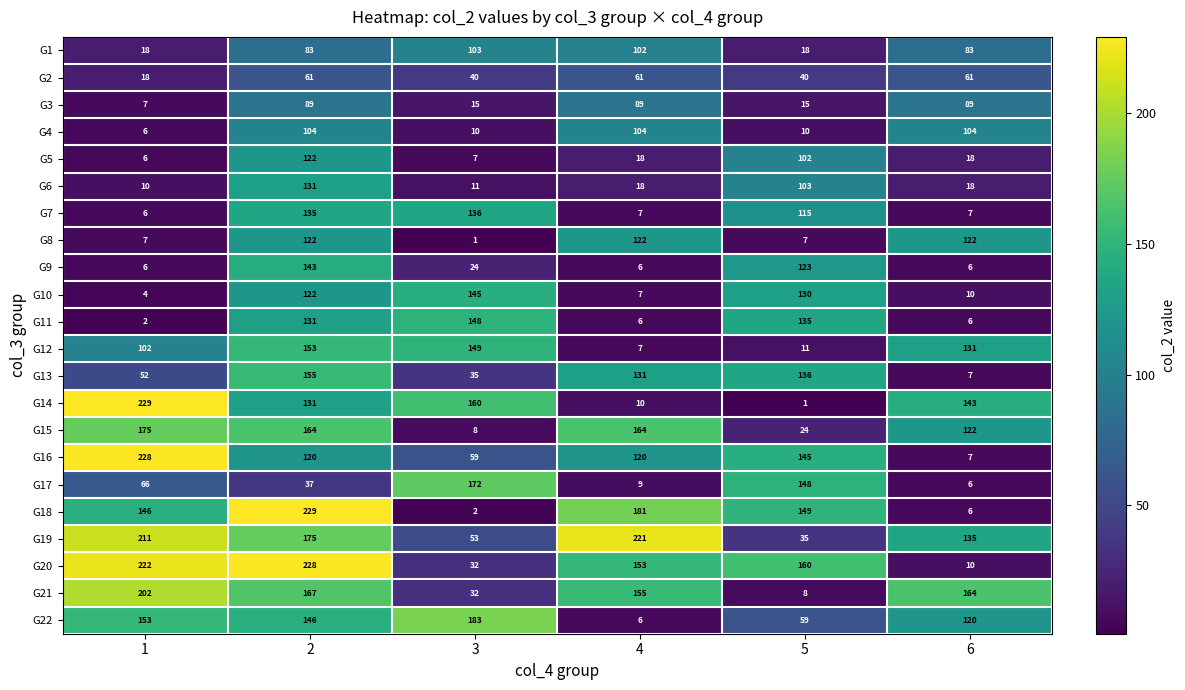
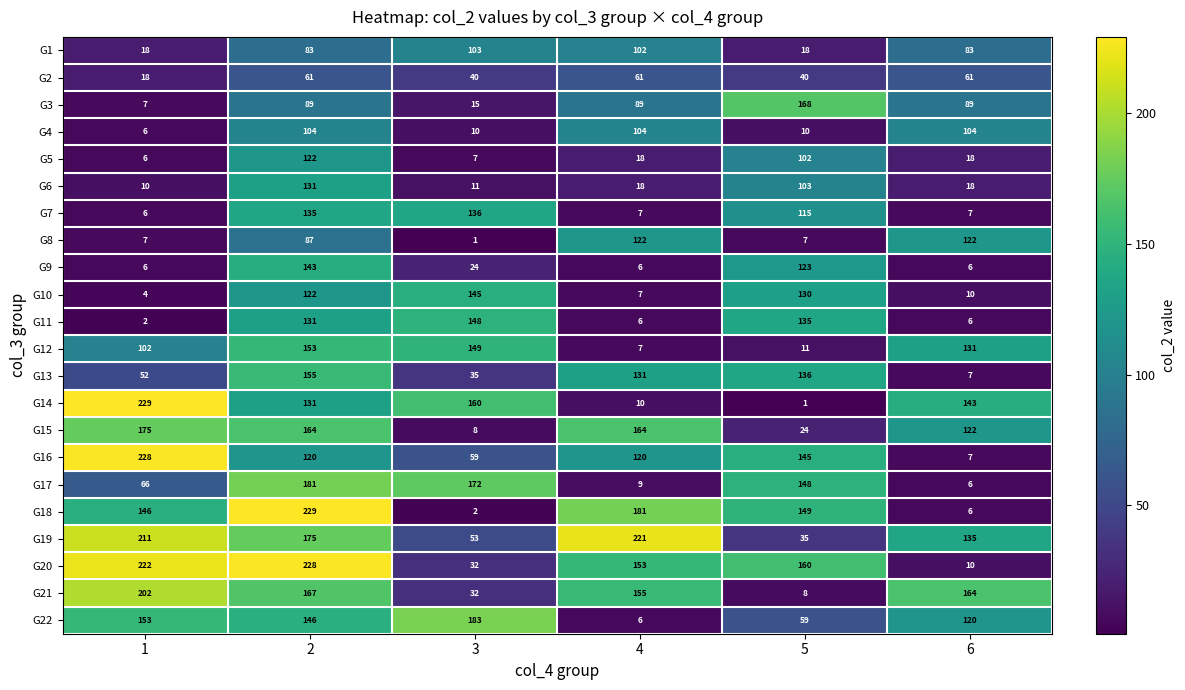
  {
    "G1": {
      "1": 18,
      "2": 83,
      "3": 103,
      "4": 102,
      "5": 18,
      "6": 83
    },
    "G2": {
      "1": 18,
      "2": 61,
      "3": 40,
      "4": 61,
      "5": 40,
      "6": 61
    },
    "G3": {
      "1": 7,
      "2": 89,
      "3": 15,
      "4": 89,
-     "5": 15,
+     "5": 168,
      "6": 89
    },
    "G4": {
      "1": 6,
      "2": 104,
      "3": 10,
      "4": 104,
      "5": 10,
      "6": 104
    },
    "G5": {
      "1": 6,
      "2": 122,
      "3": 7,
      "4": 18,
      "5": 102,
      "6": 18
    },
    "G6": {
      "1": 10,
      "2": 131,
      "3": 11,
      "4": 18,
      "5": 103,
      "6": 18
    },
    "G7": {
      "1": 6,
      "2": 135,
      "3": 136,
      "4": 7,
      "5": 115,
      "6": 7
    },
    "G8": {
      "1": 7,
-     "2": 122,
+     "2": 87,
      "3": 1,
      "4": 122,
      "5": 7,
      "6": 122
    },
    "G9": {
      "1": 6,
      "2": 143,
      "3": 24,
      "4": 6,
      "5": 123,
      "6": 6
    },
    "G10": {
      "1": 4,
      "2": 122,
      "3": 145,
      "4": 7,
      "5": 130,
      "6": 10
    },
    "G11": {
      "1": 2,
      "2": 131,
      "3": 148,
      "4": 6,
      "5": 135,
      "6": 6
    },
    "G12": {
      "1": 102,
      "2": 153,
      "3": 149,
      "4": 7,
      "5": 11,
      "6": 131
    },
    "G13": {
      "1": 52,
      "2": 155,
      "3": 35,
      "4": 131,
      "5": 136,
      "6": 7
    },
    "G14": {
      "1": 229,
      "2": 131,
      "3": 160,
      "4": 10,
      "5": 1,
      "6": 143
    },
    "G15": {
      "1": 175,
      "2": 164,
      "3": 8,
      "4": 164,
      "5": 24,
      "6": 122
    },
    "G16": {
      "1": 228,
      "2": 120,
      "3": 59,
      "4": 120,
      "5": 145,
      "6": 7
    },
    "G17": {
      "1": 66,
-     "2": 37,
+     "2": 181,
      "3": 172,
      "4": 9,
      "5": 148,
      "6": 6
    },
    "G18": {
      "1": 146,
      "2": 229,
      "3": 2,
      "4": 181,
      "5": 149,
      "6": 6
    },
    "G19": {
      "1": 211,
      "2": 175,
      "3": 53,
      "4": 221,
      "5": 35,
      "6": 135
    },
    "G20": {
      "1": 222,
      "2": 228,
      "3": 32,
      "4": 153,
      "5": 160,
      "6": 10
    },
    "G21": {
      "1": 202,
      "2": 167,
      "3": 32,
      "4": 155,
      "5": 8,
      "6": 164
    },
    "G22": {
      "1": 153,
      "2": 146,
      "3": 183,
      "4": 6,
      "5": 59,
      "6": 120
    }
  }
